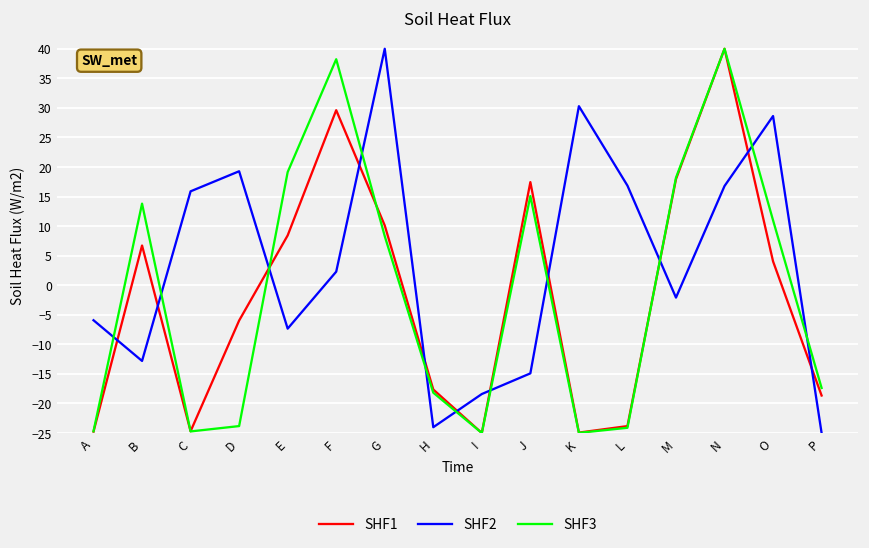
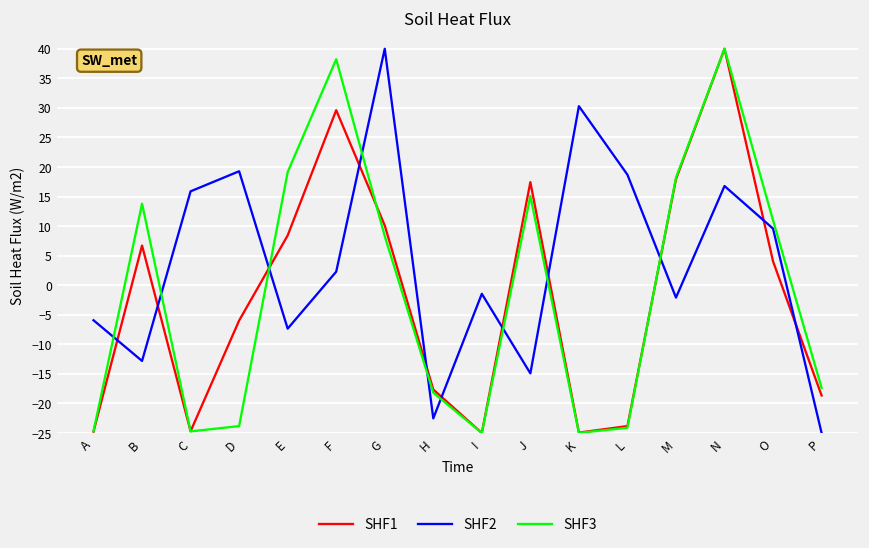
  {
    "SHF1": {
      "B": 7,
      "D": -6,
      "E": 8,
      "F": 30,
      "G": 10,
      "H": -18,
      "J": 17,
      "O": 4,
      "P": -19
    },
    "SHF2": {
      "A": -6,
      "B": -13,
      "C": 16,
      "D": 19,
      "E": -7,
      "F": 2,
      "G": 40,
-     "H": -24,
-     "I": -18,
+     "H": -23,
+     "I": -1,
      "J": -15,
      "K": 30,
-     "L": 17,
+     "L": 19,
      "M": -2,
      "N": 17,
-     "O": 29,
+     "O": 10,
      "P": -25
    },
    "SHF3": {
      "B": 14,
      "D": -24,
      "E": 19,
      "F": 38,
      "G": 8,
      "H": -18,
      "J": 15,
      "O": 11,
      "P": -17
    }
  }
